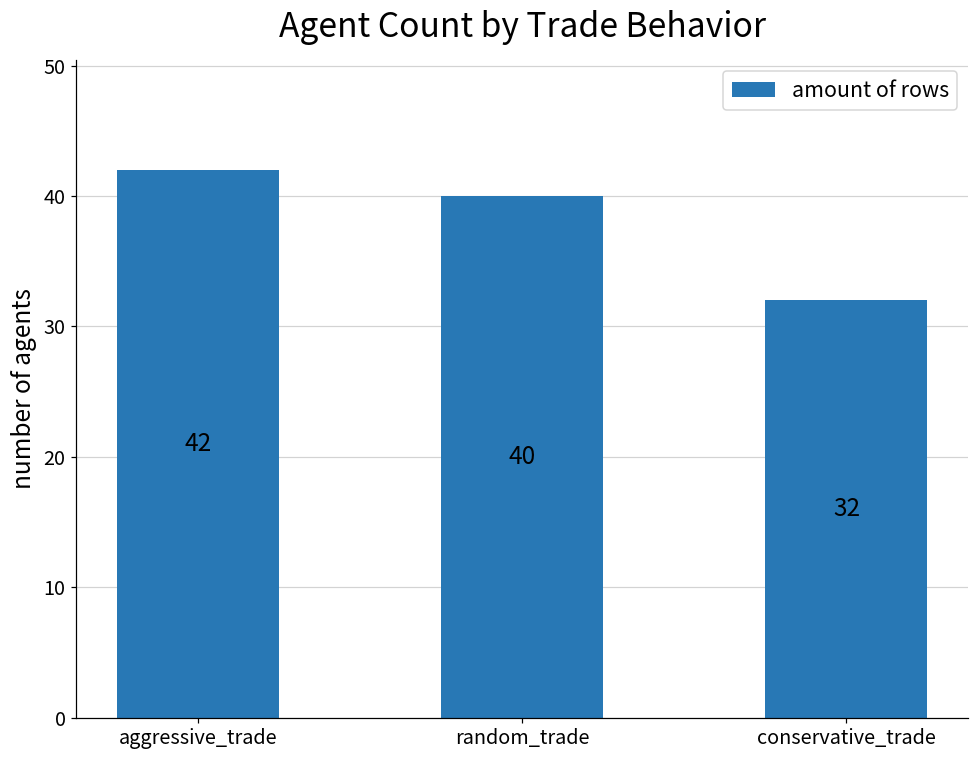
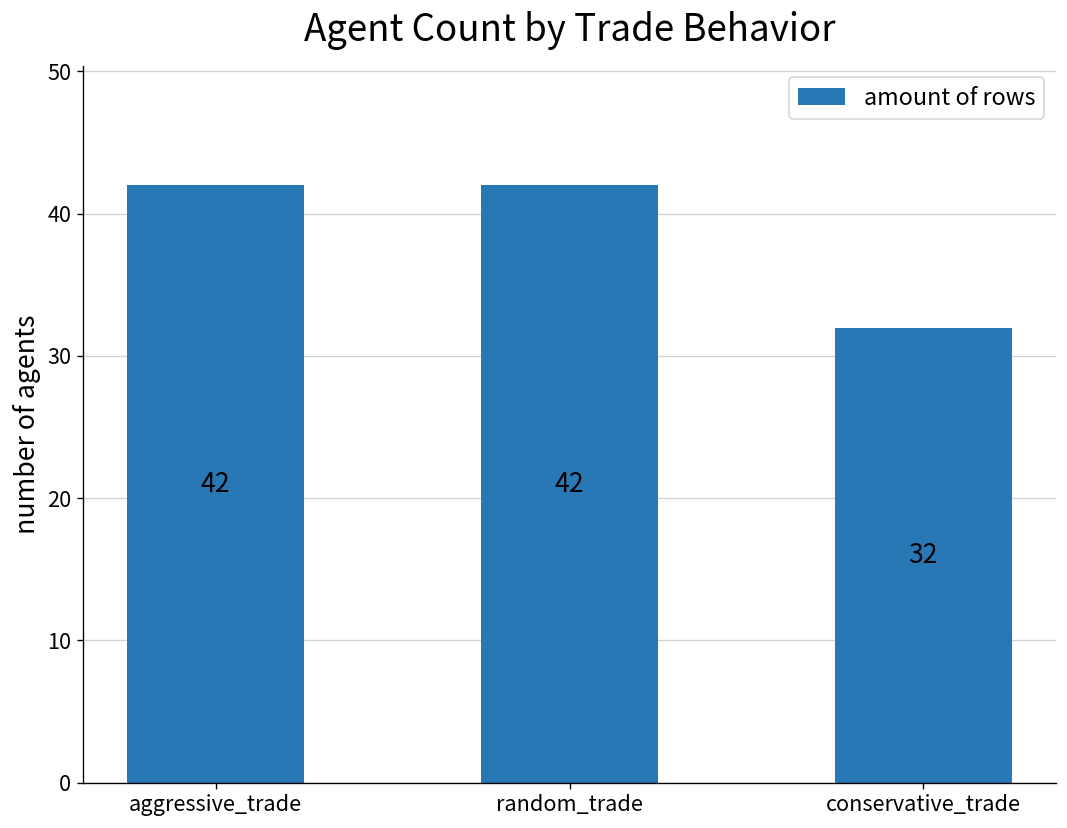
  {
    "aggressive_trade": 42,
-   "random_trade": 40,
+   "random_trade": 42,
    "conservative_trade": 32
  }
